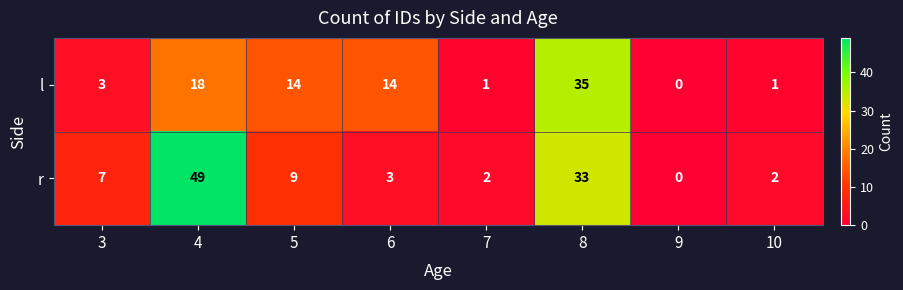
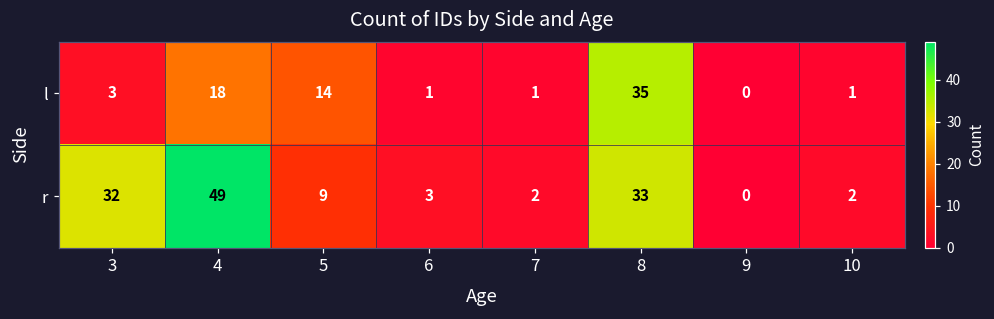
  {
    "l": {
      "3": 3,
      "4": 18,
      "5": 14,
-     "6": 14,
+     "6": 1,
      "7": 1,
      "8": 35,
      "9": 0,
      "10": 1
    },
    "r": {
-     "3": 7,
+     "3": 32,
      "4": 49,
      "5": 9,
      "6": 3,
      "7": 2,
      "8": 33,
      "9": 0,
      "10": 2
    }
  }
